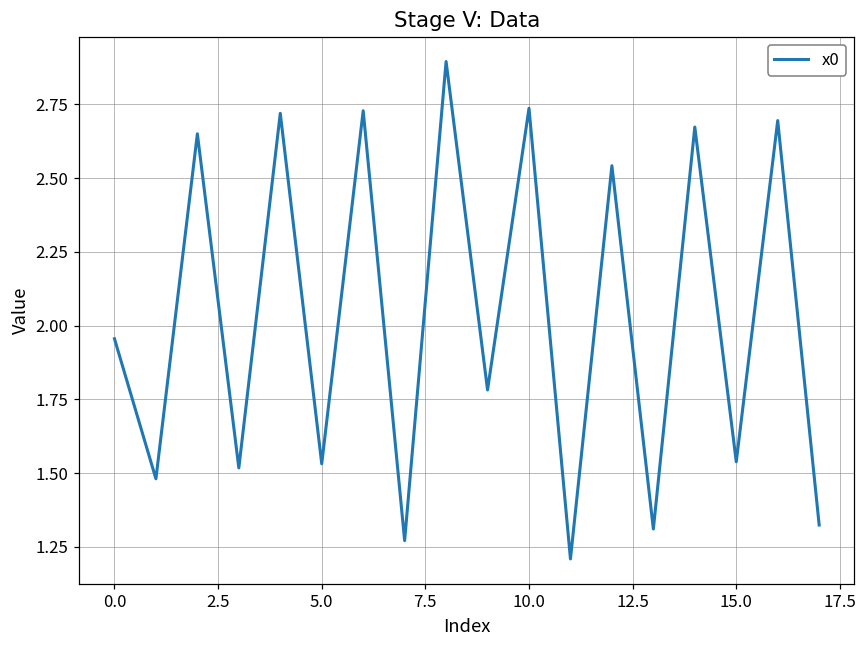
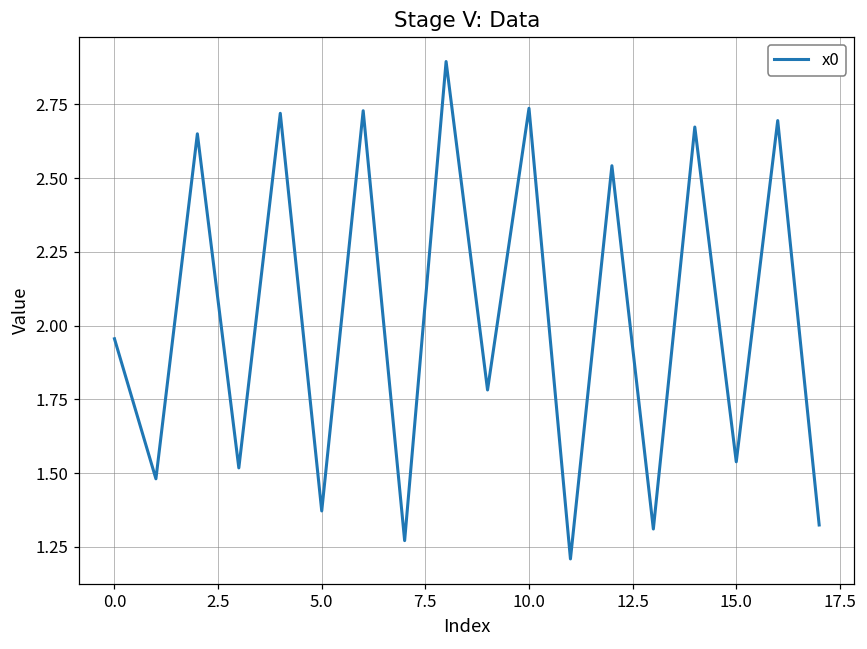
  {
    "0.0": 1.96,
-   "5.0": 1.53,
+   "5.0": 1.37,
    "10.0": 2.74,
    "15.0": 1.54
  }
